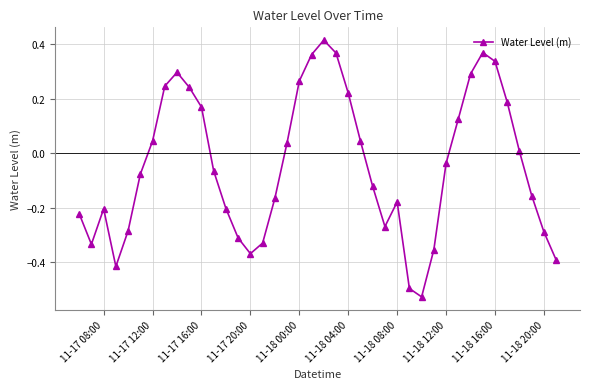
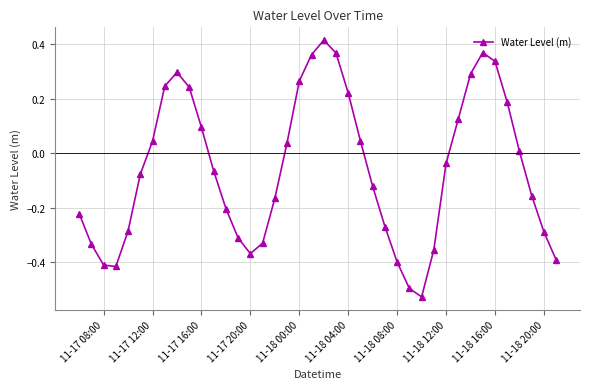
  {
-   "11-17 08:00": -0.20,
+   "11-17 08:00": -0.41,
    "11-17 12:00": 0.04,
-   "11-17 16:00": 0.17,
+   "11-17 16:00": 0.09,
    "11-17 20:00": -0.37,
    "11-18 00:00": 0.26,
    "11-18 04:00": 0.22,
-   "11-18 08:00": -0.18,
+   "11-18 08:00": -0.40,
    "11-18 12:00": -0.04,
    "11-18 16:00": 0.34,
    "11-18 20:00": -0.29
  }
